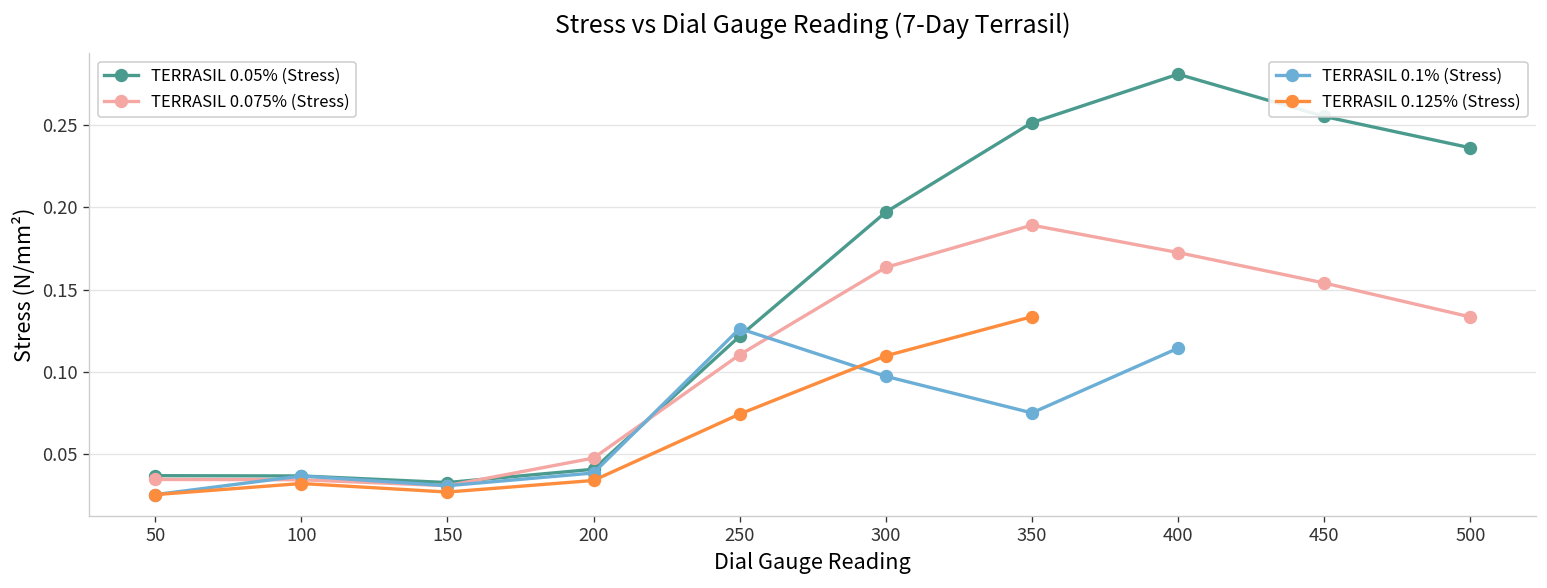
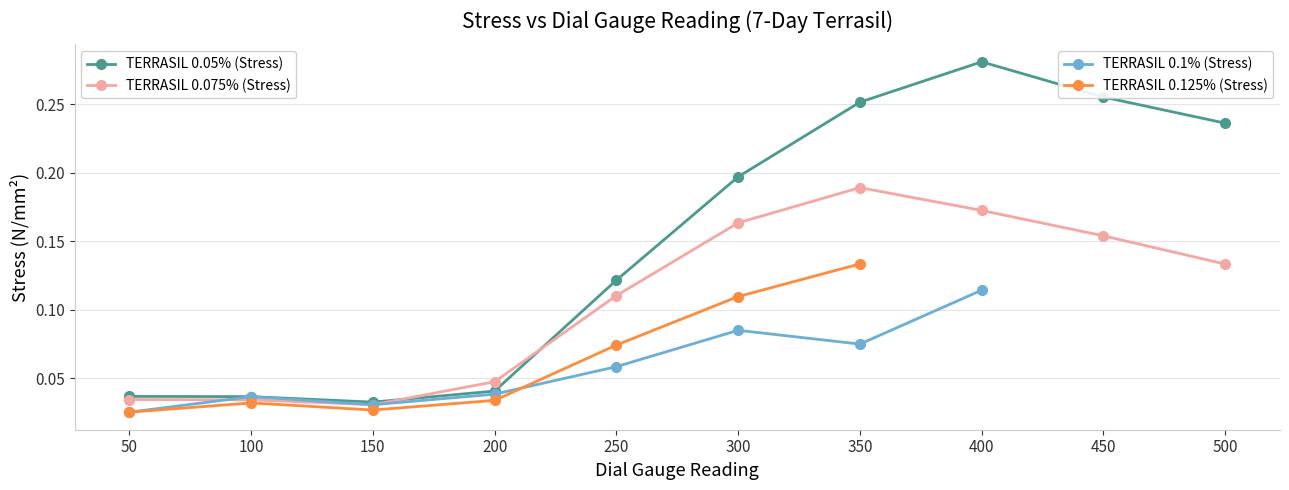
  {
    "TERRASIL 0.1% (Stress)": {
      "200": 0.039,
-     "250": 0.126,
-     "300": 0.097,
+     "250": 0.059,
+     "300": 0.085,
      "350": 0.075,
      "400": 0.114
    },
    "TERRASIL 0.125% (Stress)": {
      "100": 0.032,
      "150": 0.027,
      "200": 0.034,
      "250": 0.074,
      "300": 0.110,
      "350": 0.134
    }
  }
